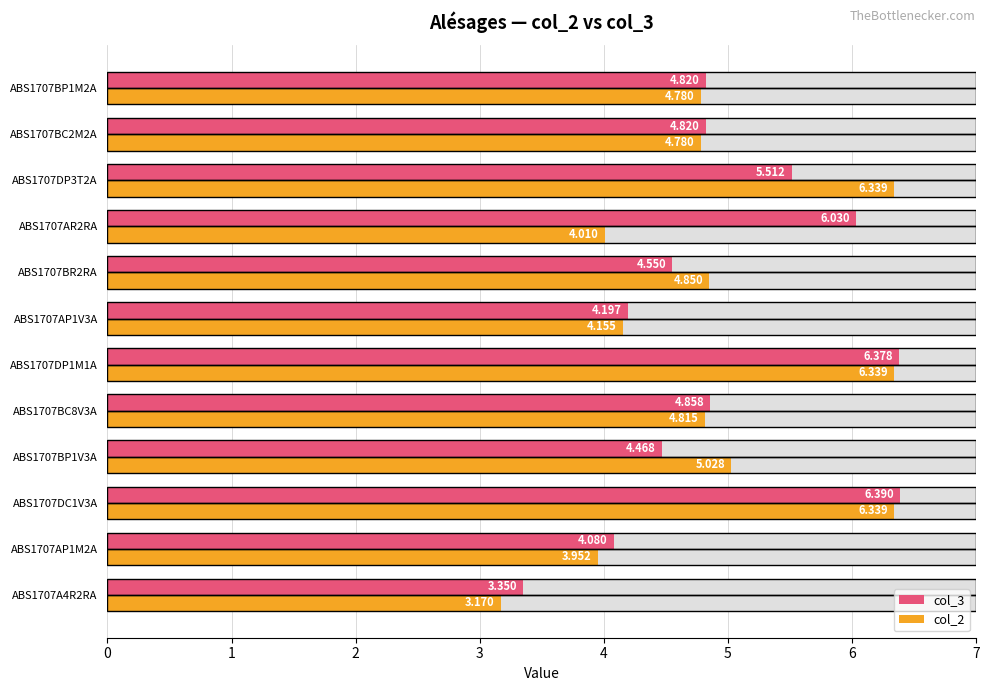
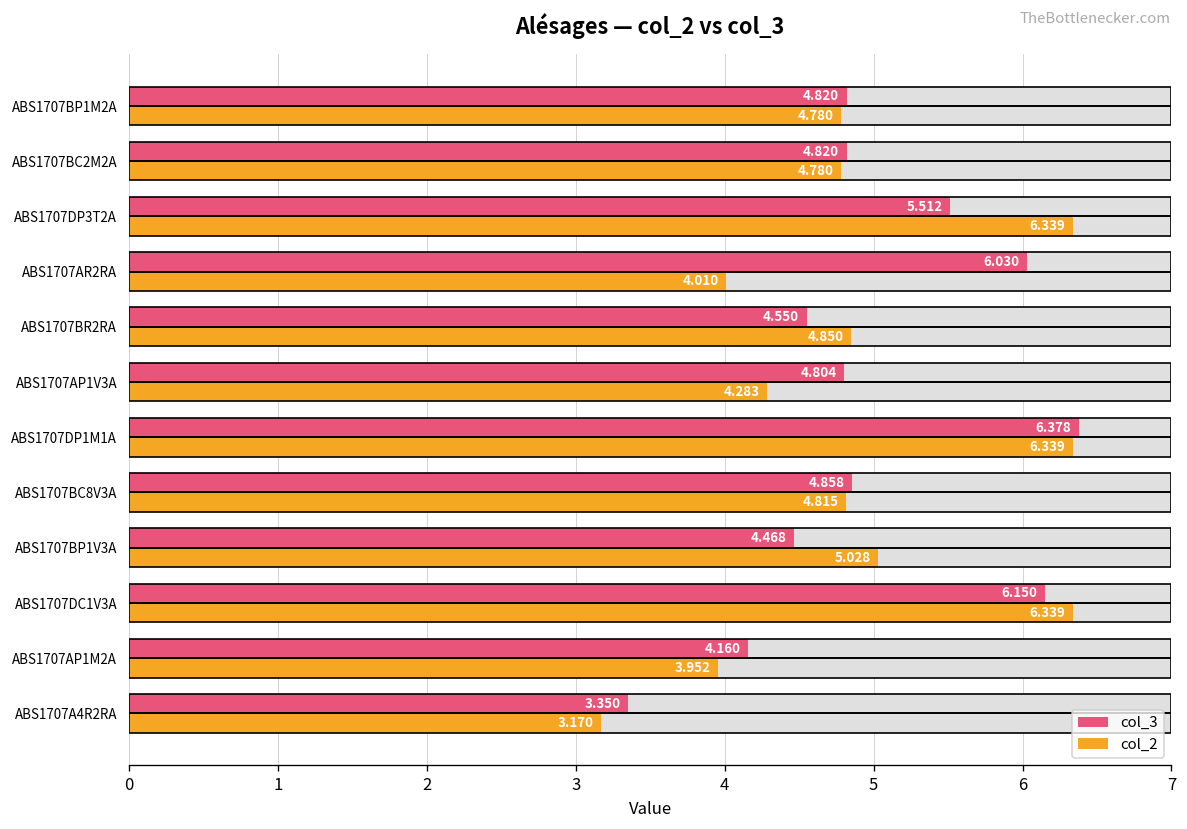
  {
    "col_3": {
-     "ABS1707AP1V3A": 4.197,
-     "ABS1707DC1V3A": 6.390,
-     "ABS1707AP1M2A": 4.080
+     "ABS1707AP1V3A": 4.804,
+     "ABS1707DC1V3A": 6.150,
+     "ABS1707AP1M2A": 4.160
    },
    "col_2": {
-     "ABS1707AP1V3A": 4.155
+     "ABS1707AP1V3A": 4.283
    }
  }
